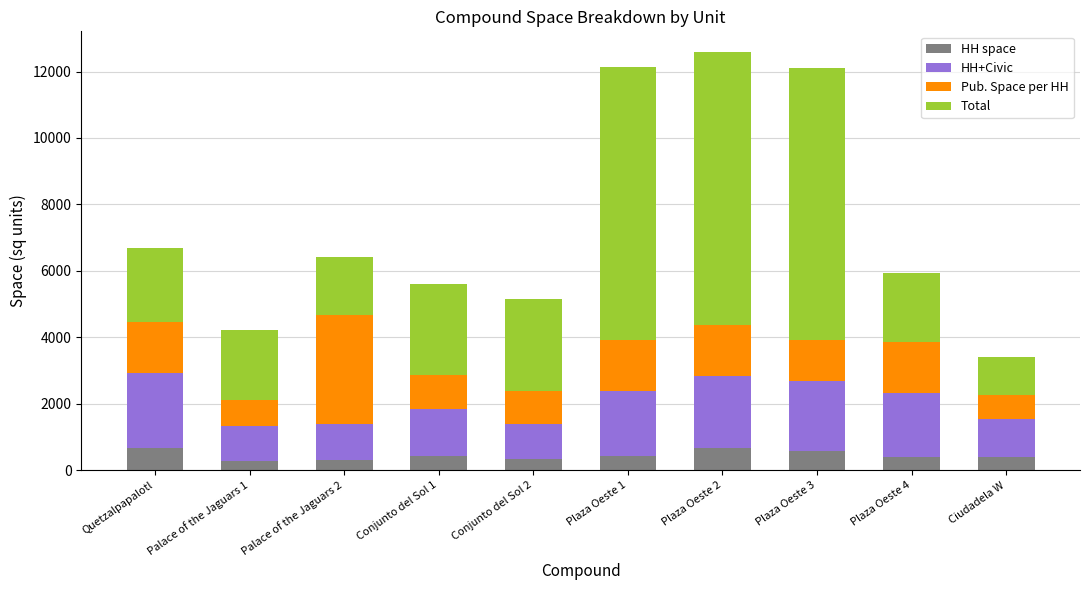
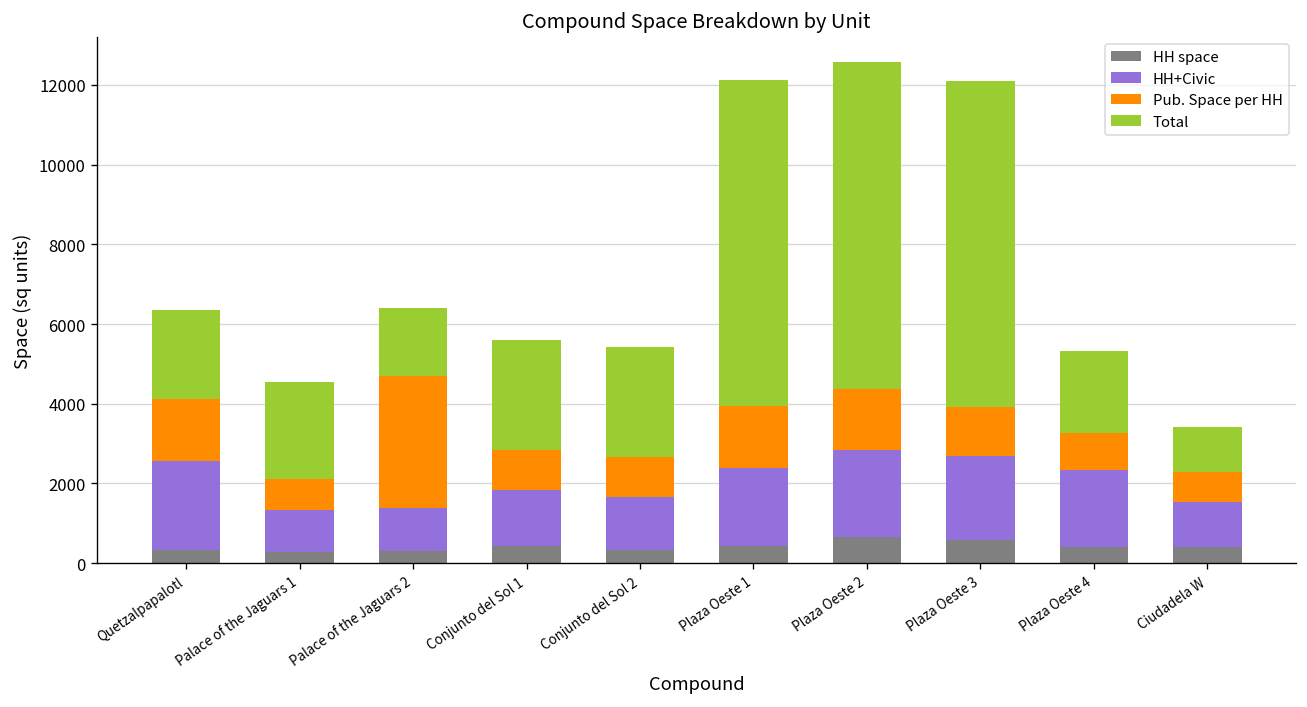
  {
    "HH space": {
-     "Quetzalpapalotl": 700,
+     "Quetzalpapalotl": 300,
      "Palace of the Jaguars 1": 300,
      "Palace of the Jaguars 2": 300,
      "Conjunto del Sol 1": 400,
      "Conjunto del Sol 2": 300,
      "Plaza Oeste 1": 400,
      "Plaza Oeste 2": 700,
      "Plaza Oeste 3": 600,
      "Plaza Oeste 4": 400,
      "Ciudadela W": 400
    },
    "HH+Civic": {
      "Quetzalpapalotl": 2200,
      "Palace of the Jaguars 1": 1100,
      "Palace of the Jaguars 2": 1100,
      "Conjunto del Sol 1": 1400,
-     "Conjunto del Sol 2": 1100,
+     "Conjunto del Sol 2": 1300,
      "Plaza Oeste 1": 2000,
      "Plaza Oeste 2": 2200,
      "Plaza Oeste 3": 2100,
      "Plaza Oeste 4": 1900,
      "Ciudadela W": 1100
    },
    "Pub. Space per HH": {
      "Quetzalpapalotl": 1600,
      "Palace of the Jaguars 1": 800,
      "Palace of the Jaguars 2": 3300,
      "Conjunto del Sol 1": 1000,
      "Conjunto del Sol 2": 1000,
      "Plaza Oeste 1": 1500,
      "Plaza Oeste 2": 1500,
      "Plaza Oeste 3": 1200,
-     "Plaza Oeste 4": 1500,
+     "Plaza Oeste 4": 900,
      "Ciudadela W": 700
    },
    "Total": {
      "Quetzalpapalotl": 2200,
-     "Palace of the Jaguars 1": 2100,
+     "Palace of the Jaguars 1": 2400,
      "Palace of the Jaguars 2": 1700,
      "Conjunto del Sol 1": 2800,
      "Conjunto del Sol 2": 2800,
      "Plaza Oeste 1": 8200,
      "Plaza Oeste 2": 8200,
      "Plaza Oeste 3": 8200,
      "Plaza Oeste 4": 2100,
      "Ciudadela W": 1100
    }
  }
